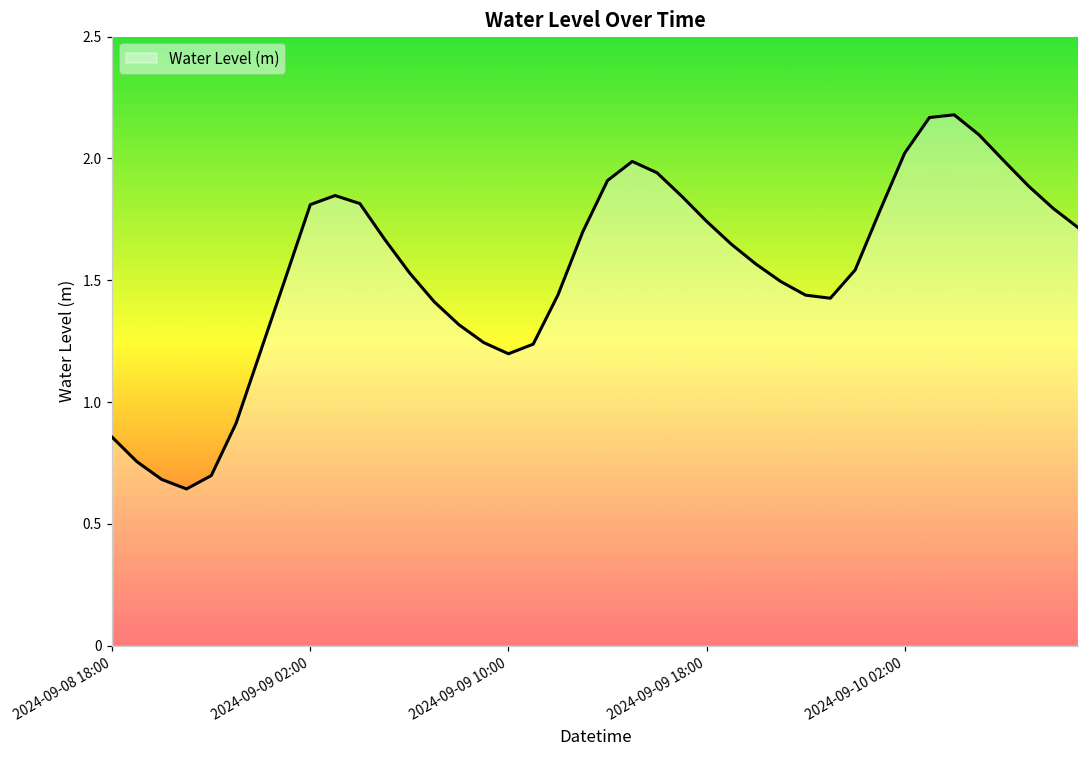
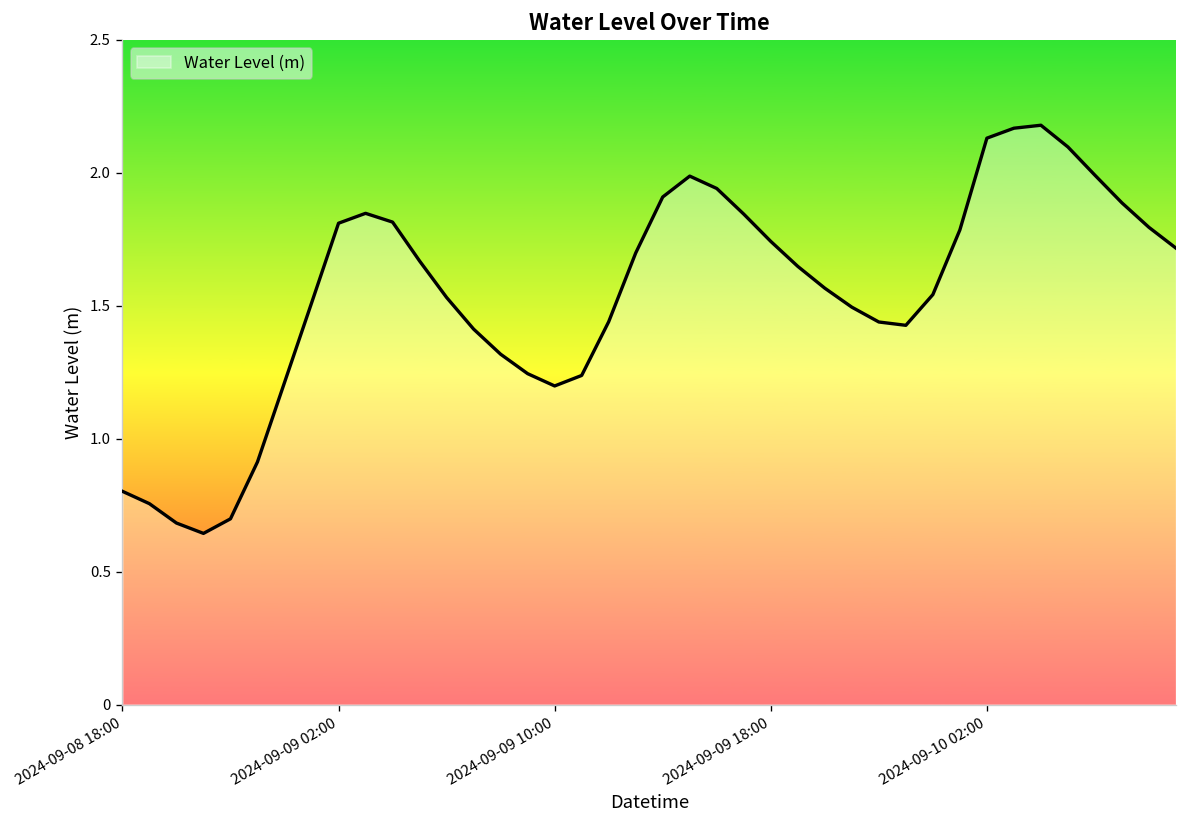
  {
-   "2024-09-08 18:00": 0.86,
+   "2024-09-08 18:00": 0.80,
    "2024-09-09 02:00": 1.81,
    "2024-09-09 10:00": 1.20,
    "2024-09-09 18:00": 1.74,
-   "2024-09-10 02:00": 2.02
+   "2024-09-10 02:00": 2.13
  }
